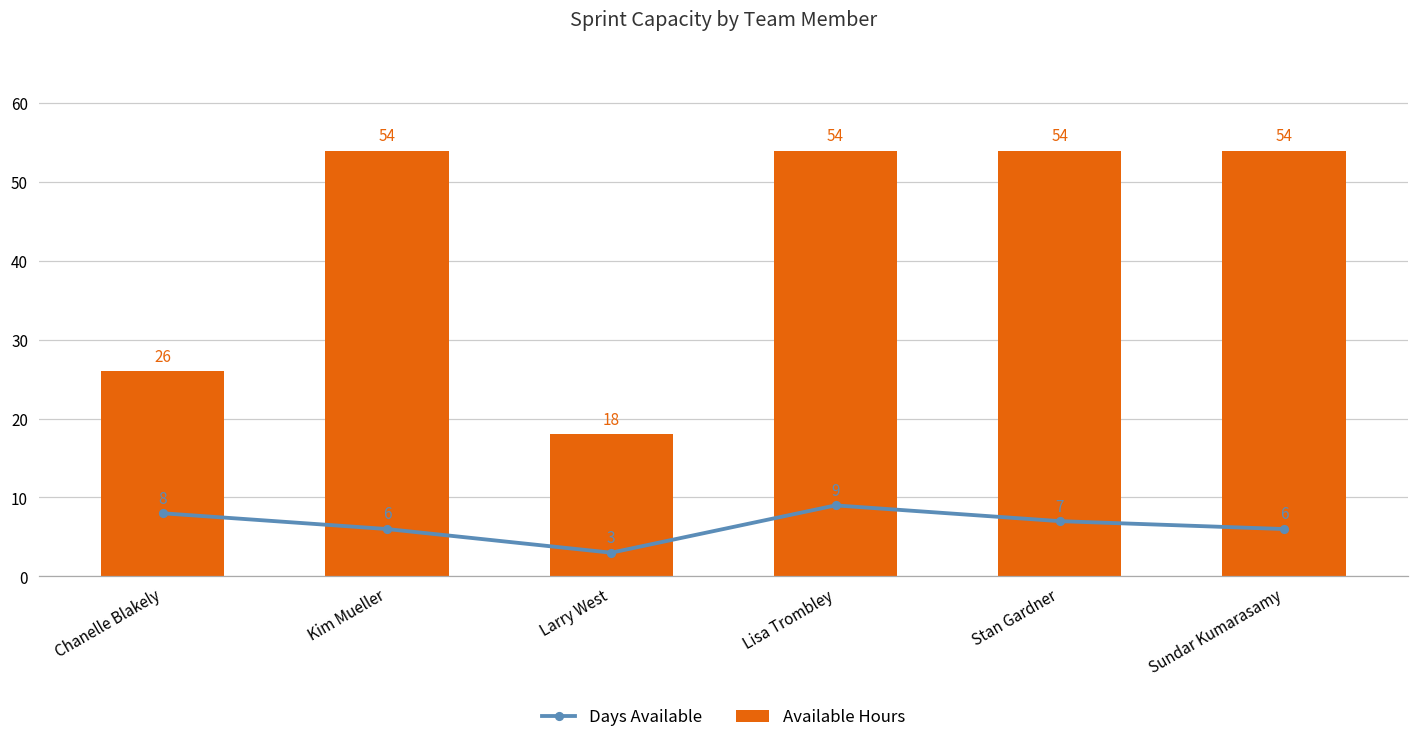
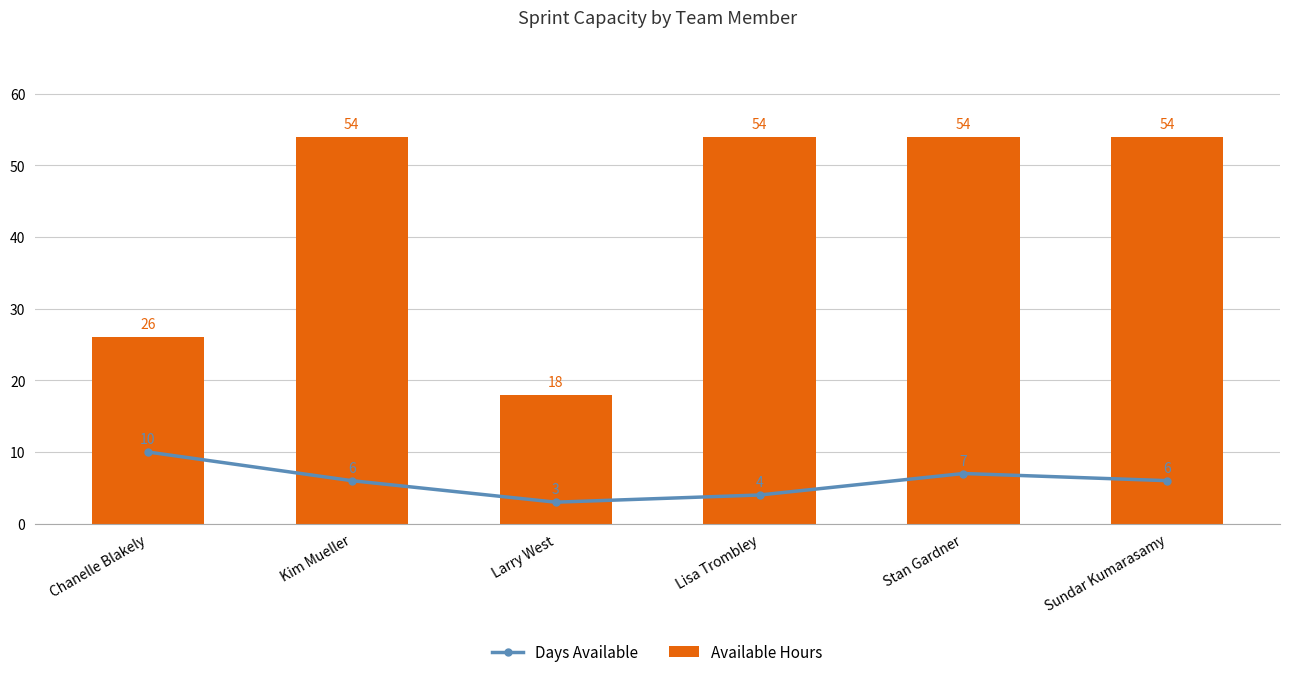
  {
    "Available Hours": {
      "Chanelle Blakely": 26,
      "Kim Mueller": 54,
      "Larry West": 18,
      "Lisa Trombley": 54,
      "Stan Gardner": 54,
      "Sundar Kumarasamy": 54
    },
    "Days Available": {
-     "Chanelle Blakely": 8,
+     "Chanelle Blakely": 10,
      "Kim Mueller": 6,
      "Larry West": 3,
-     "Lisa Trombley": 9,
+     "Lisa Trombley": 4,
      "Stan Gardner": 7,
      "Sundar Kumarasamy": 6
    }
  }
